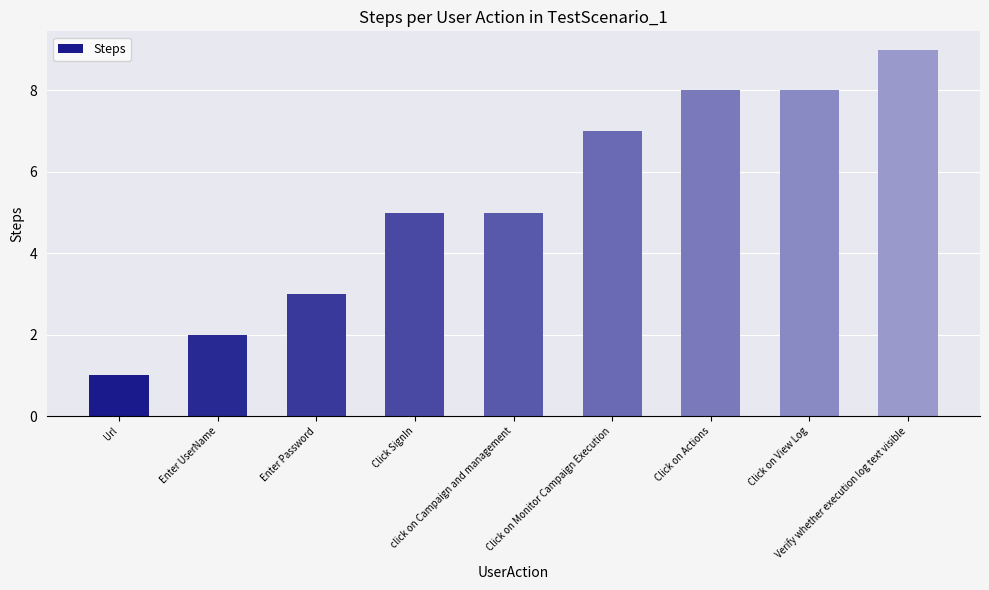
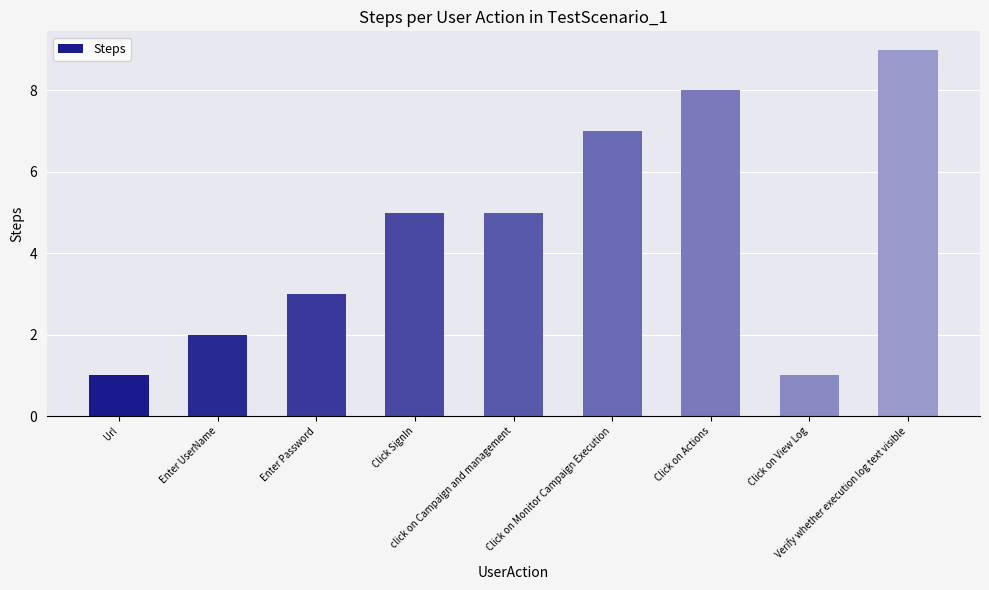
  {
    "Url": 1,
    "Enter UserName": 2,
    "Enter Password": 3,
    "Click SignIn": 5,
    "click on Campaign and management": 5,
    "Click on Monitor Campaign Execution": 7,
    "Click on Actions": 8,
-   "Click on View Log": 8,
+   "Click on View Log": 1,
    "Verify whether execution log text visible": 9
  }
